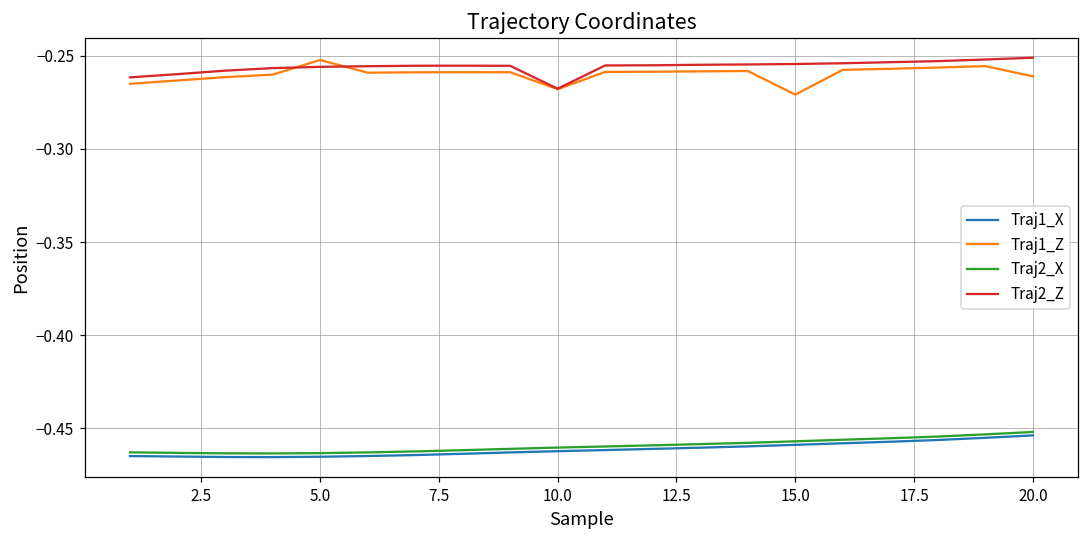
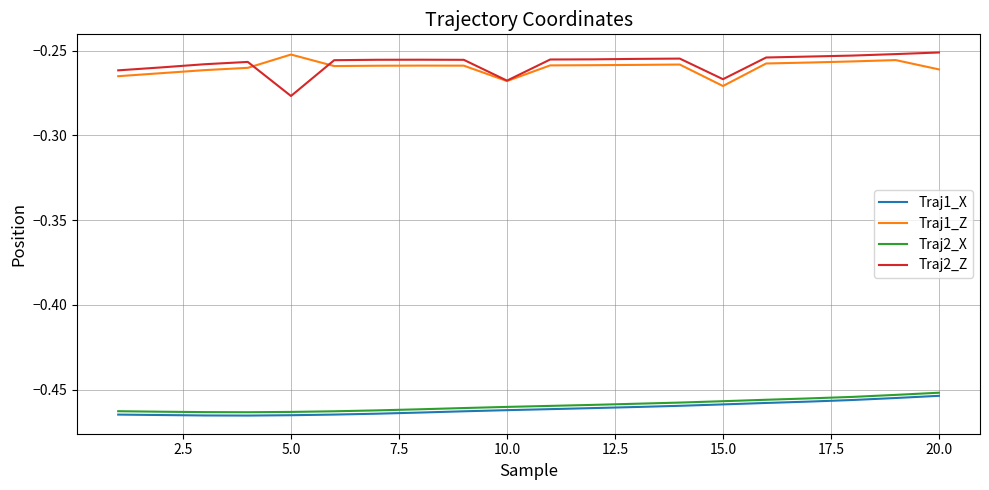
  {
    "Traj1_X": {
      "5.0": -0.465,
      "10.0": -0.462,
      "15.0": -0.459,
      "20.0": -0.454
    },
    "Traj1_Z": {
      "5.0": -0.252,
      "15.0": -0.271,
      "20.0": -0.261
    },
    "Traj2_X": {
      "5.0": -0.463,
      "10.0": -0.460,
      "15.0": -0.457,
      "20.0": -0.452
    },
    "Traj2_Z": {
-     "5.0": -0.256,
-     "15.0": -0.254,
+     "5.0": -0.277,
+     "15.0": -0.267,
      "20.0": -0.251
    }
  }
